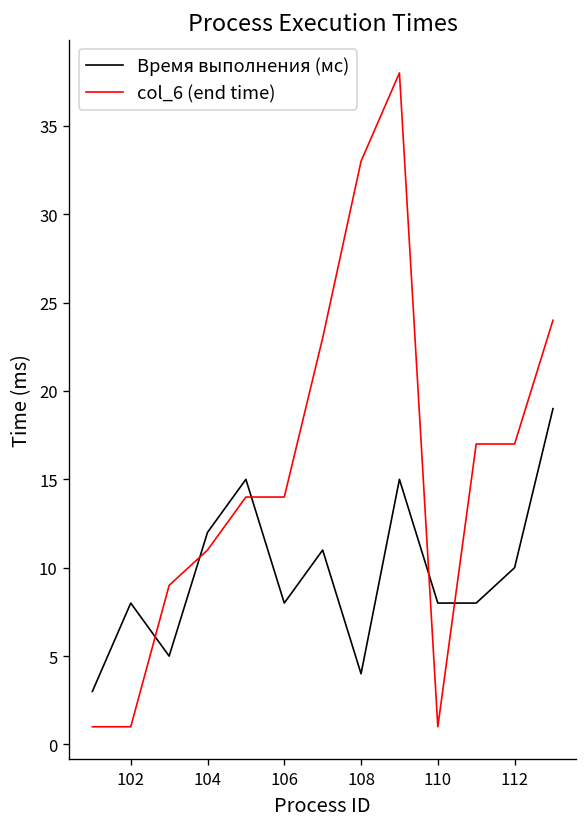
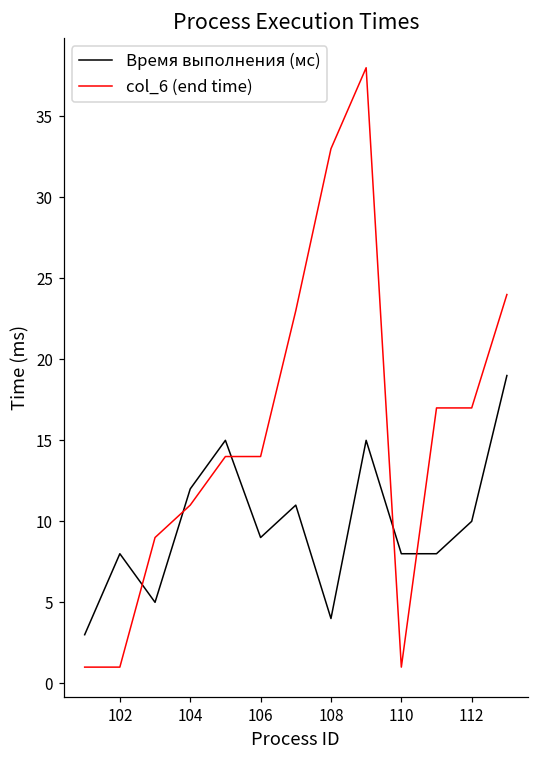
  {
    "Время выполнения (мс)": {
      "102": 8,
      "104": 12,
-     "106": 8,
+     "106": 9,
      "108": 4,
      "110": 8,
      "112": 10
    },
    "col_6 (end time)": {
      "102": 1,
      "104": 11,
      "106": 14,
      "108": 33,
      "110": 1,
      "112": 17
    }
  }
